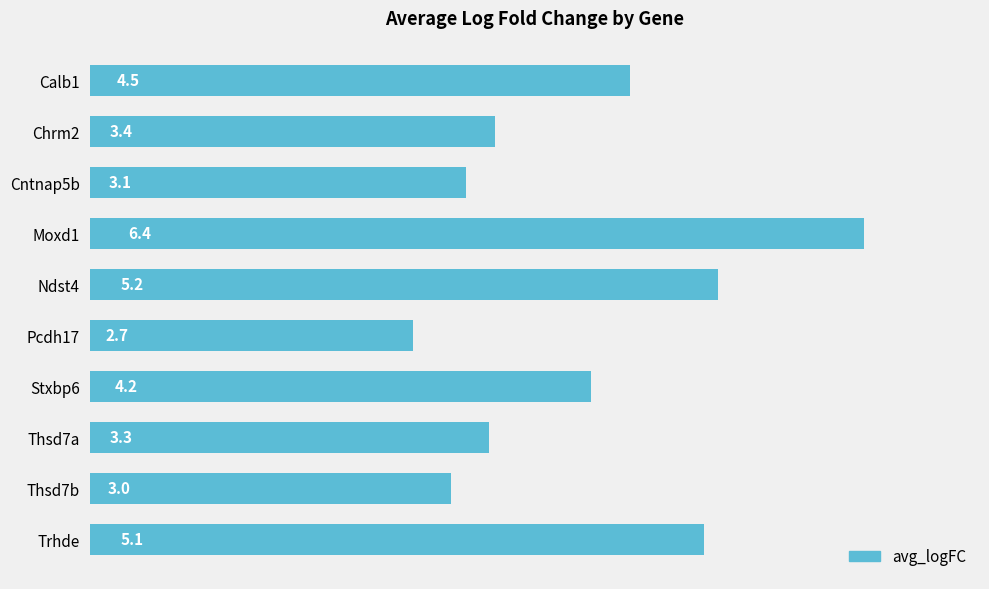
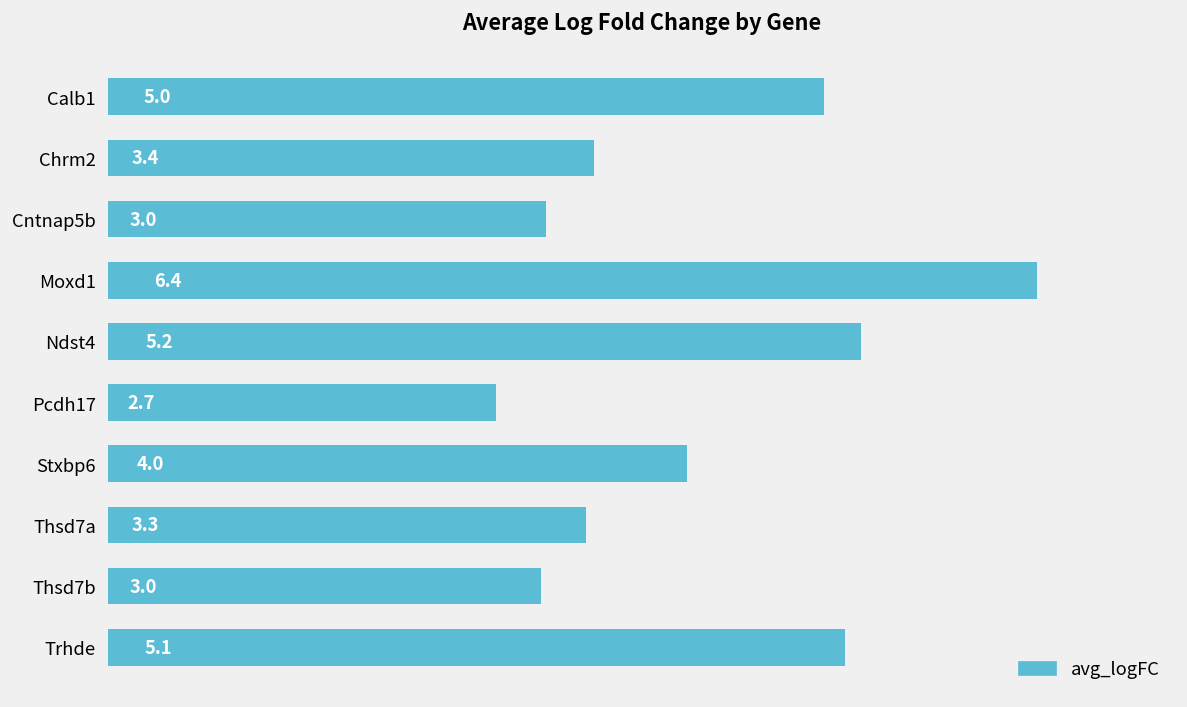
  {
-   "Calb1": 4.5,
+   "Calb1": 5.0,
    "Chrm2": 3.4,
-   "Cntnap5b": 3.1,
+   "Cntnap5b": 3.0,
    "Moxd1": 6.4,
    "Ndst4": 5.2,
    "Pcdh17": 2.7,
-   "Stxbp6": 4.2,
+   "Stxbp6": 4.0,
    "Thsd7a": 3.3,
    "Thsd7b": 3.0,
    "Trhde": 5.1
  }
